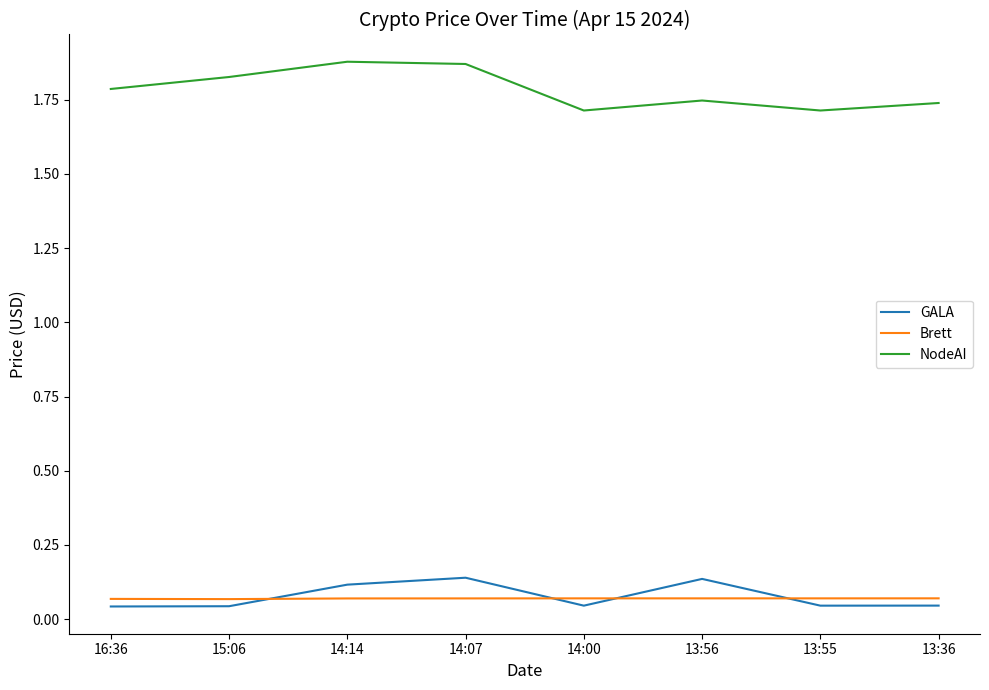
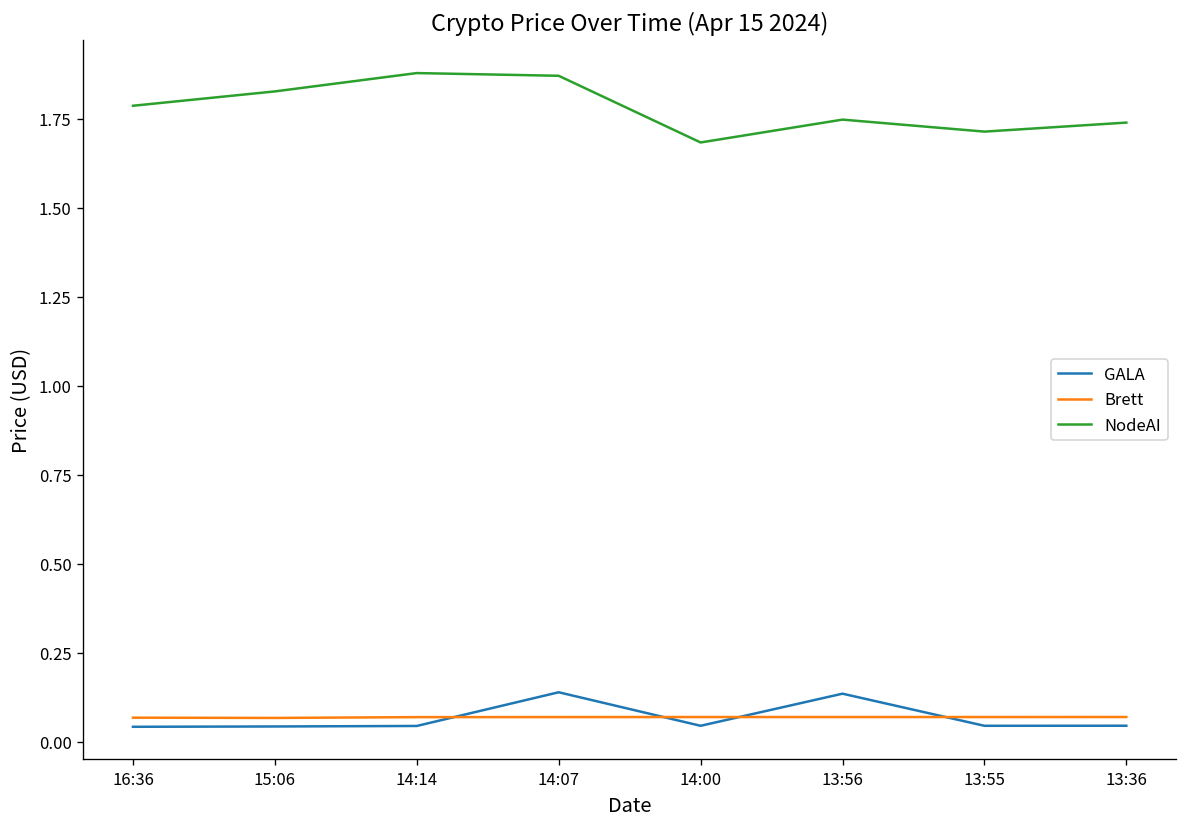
  {
    "GALA": {
      "16:36": 0.04,
      "15:06": 0.04,
-     "14:14": 0.12,
+     "14:14": 0.04,
      "14:07": 0.14,
      "14:00": 0.05,
      "13:56": 0.14,
      "13:55": 0.05,
      "13:36": 0.05
    },
    "Brett": {
      "16:36": 0.07,
      "15:06": 0.07,
      "14:14": 0.07,
      "14:07": 0.07,
      "14:00": 0.07,
      "13:56": 0.07,
      "13:55": 0.07,
      "13:36": 0.07
    },
    "NodeAI": {
      "16:36": 1.79,
      "15:06": 1.83,
      "14:14": 1.88,
      "14:07": 1.87,
-     "14:00": 1.71,
+     "14:00": 1.68,
      "13:56": 1.75,
      "13:55": 1.71,
      "13:36": 1.74
    }
  }
